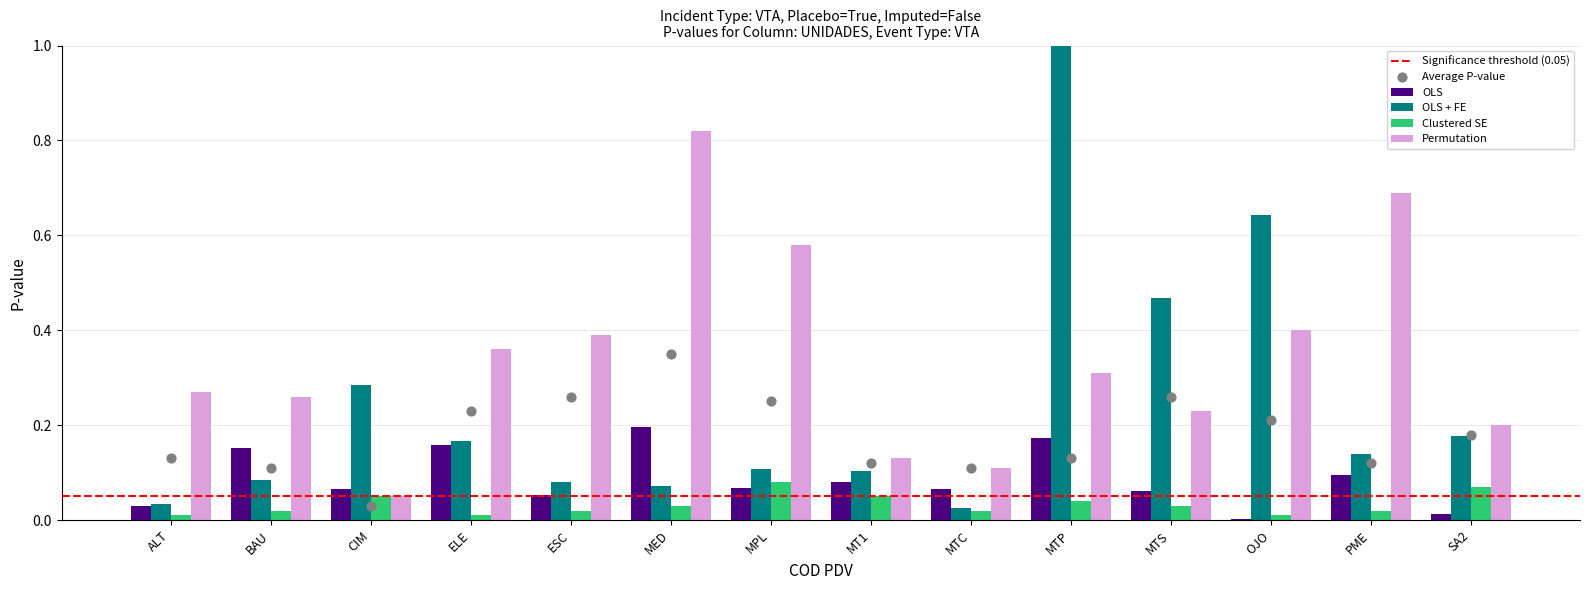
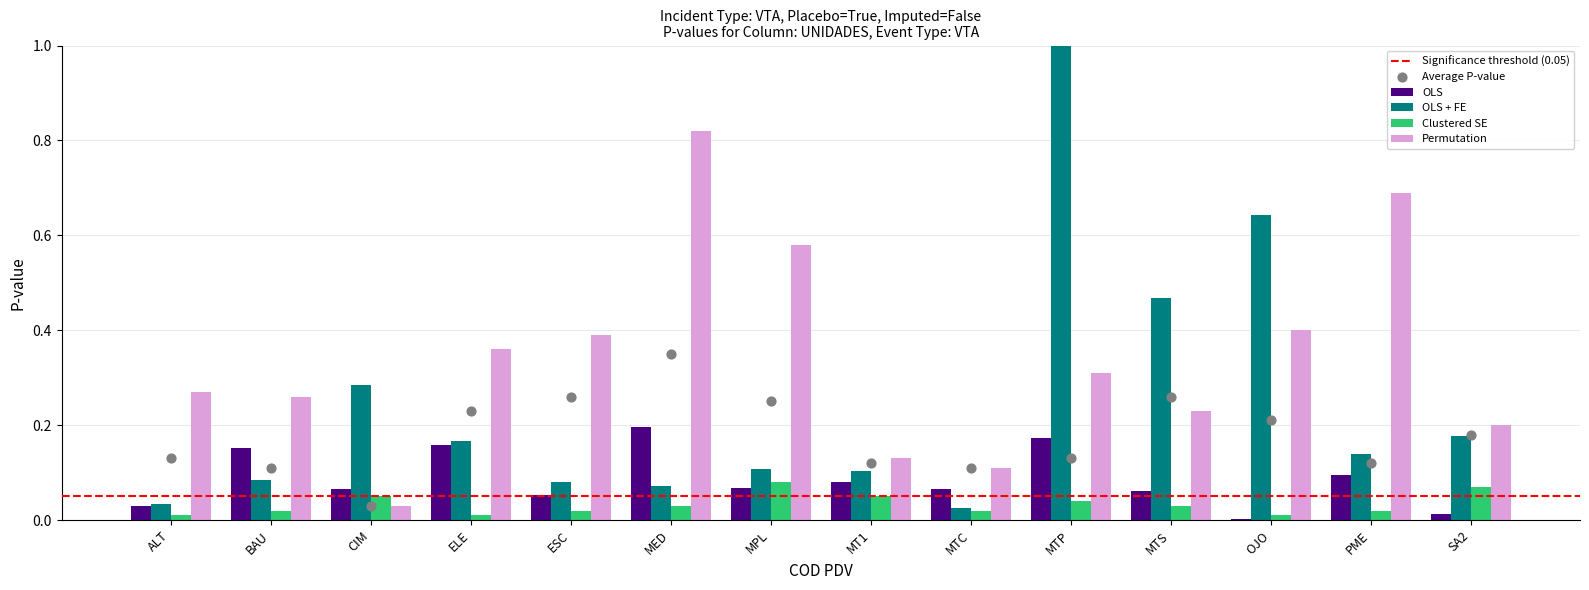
  {
    "OLS": {
      "ALT": 0.03,
      "BAU": 0.15,
      "CIM": 0.07,
      "ELE": 0.16,
      "ESC": 0.05,
      "MED": 0.20,
      "MPL": 0.07,
      "MT1": 0.08,
      "MTC": 0.07,
      "MTP": 0.17,
      "MTS": 0.06,
      "PME": 0.09,
      "SA2": 0.01
    },
    "OLS + FE": {
      "ALT": 0.03,
      "BAU": 0.08,
      "CIM": 0.28,
      "ELE": 0.17,
      "ESC": 0.08,
      "MED": 0.07,
      "MPL": 0.11,
      "MT1": 0.10,
      "MTC": 0.03,
      "MTP": 1.00,
      "MTS": 0.47,
      "OJO": 0.64,
      "PME": 0.14,
      "SA2": 0.18
    },
    "Clustered SE": {
      "ALT": 0.01,
      "BAU": 0.02,
      "CIM": 0.05,
      "ELE": 0.01,
      "ESC": 0.02,
      "MED": 0.03,
      "MPL": 0.08,
      "MT1": 0.05,
      "MTC": 0.02,
      "MTP": 0.04,
      "MTS": 0.03,
      "OJO": 0.01,
      "PME": 0.02,
      "SA2": 0.07
    },
    "Permutation": {
      "ALT": 0.27,
      "BAU": 0.26,
-     "CIM": 0.05,
+     "CIM": 0.03,
      "ELE": 0.36,
      "ESC": 0.39,
      "MED": 0.82,
      "MPL": 0.58,
      "MT1": 0.13,
      "MTC": 0.11,
      "MTP": 0.31,
      "MTS": 0.23,
      "OJO": 0.40,
      "PME": 0.69,
      "SA2": 0.20
    }
  }
